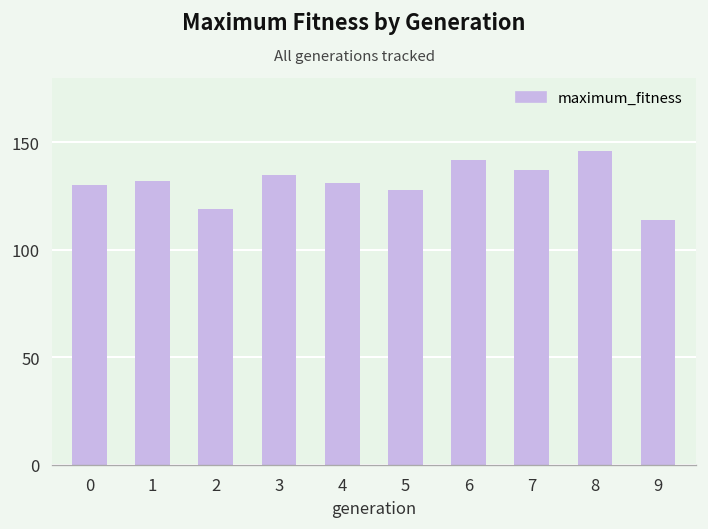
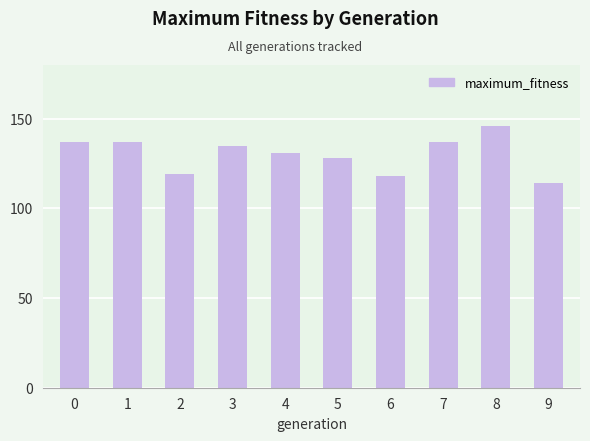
  {
-   "0": 130,
-   "1": 132,
+   "0": 137,
+   "1": 137,
    "2": 119,
    "3": 135,
    "4": 131,
    "5": 128,
-   "6": 142,
+   "6": 118,
    "7": 137,
    "8": 146,
    "9": 114
  }
